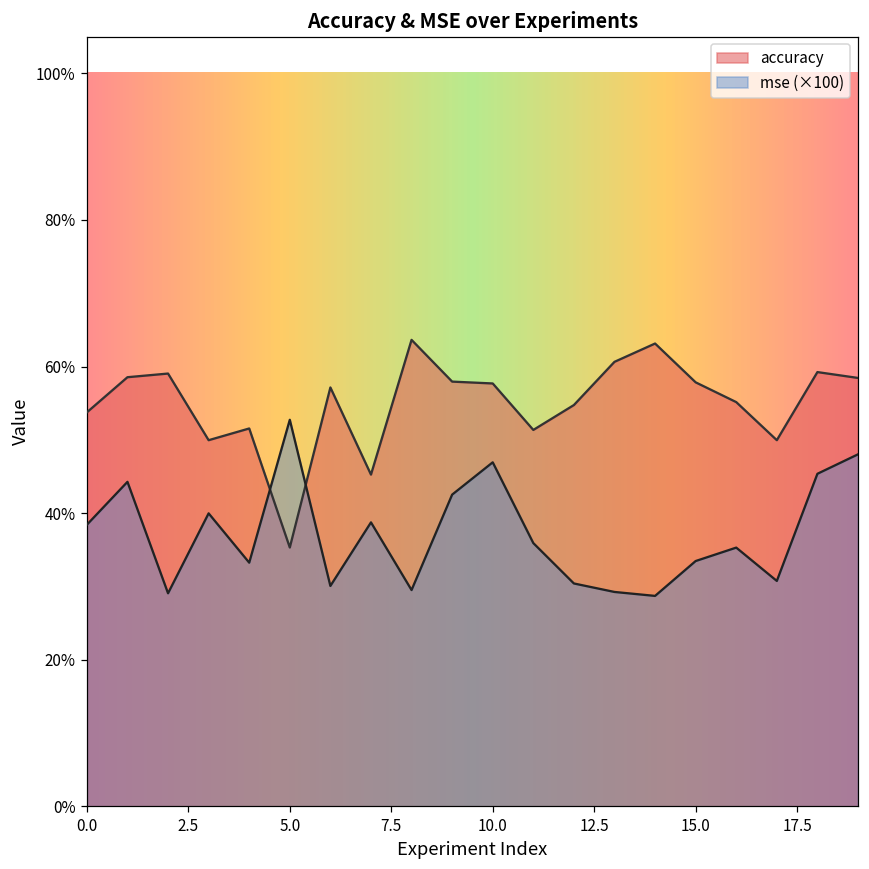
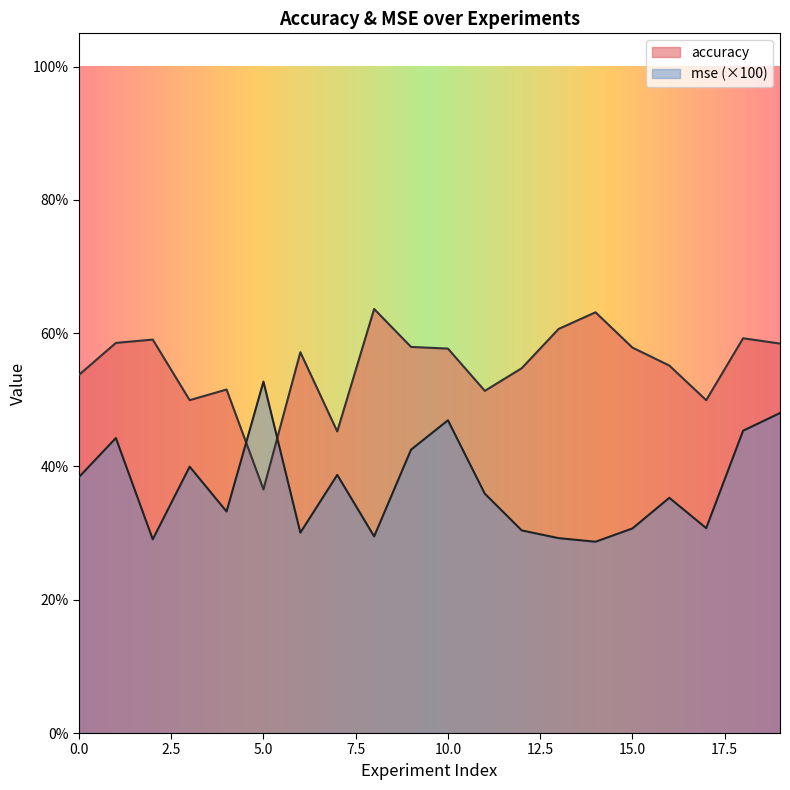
  {
    "accuracy": {
      "0.0": "54%",
-     "5.0": "35%",
+     "5.0": "37%",
      "10.0": "58%",
      "15.0": "58%"
    },
    "mse (×100)": {
      "0.0": "38%",
      "5.0": "53%",
      "10.0": "47%",
-     "15.0": "33%"
+     "15.0": "31%"
    }
  }
